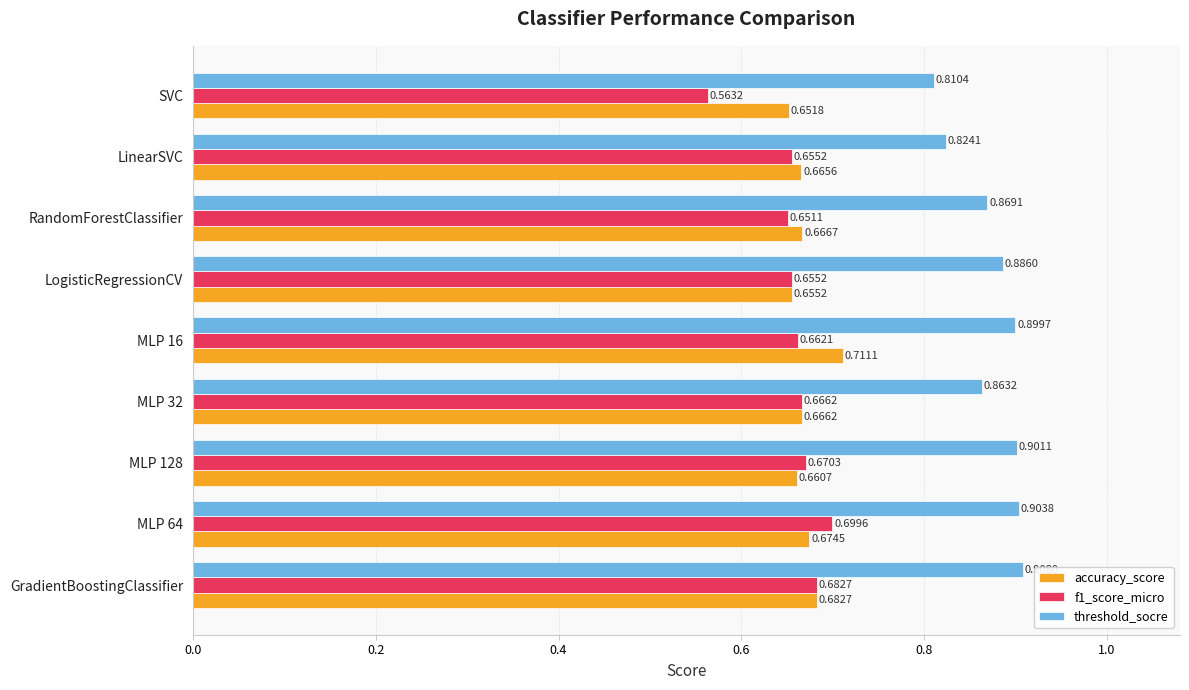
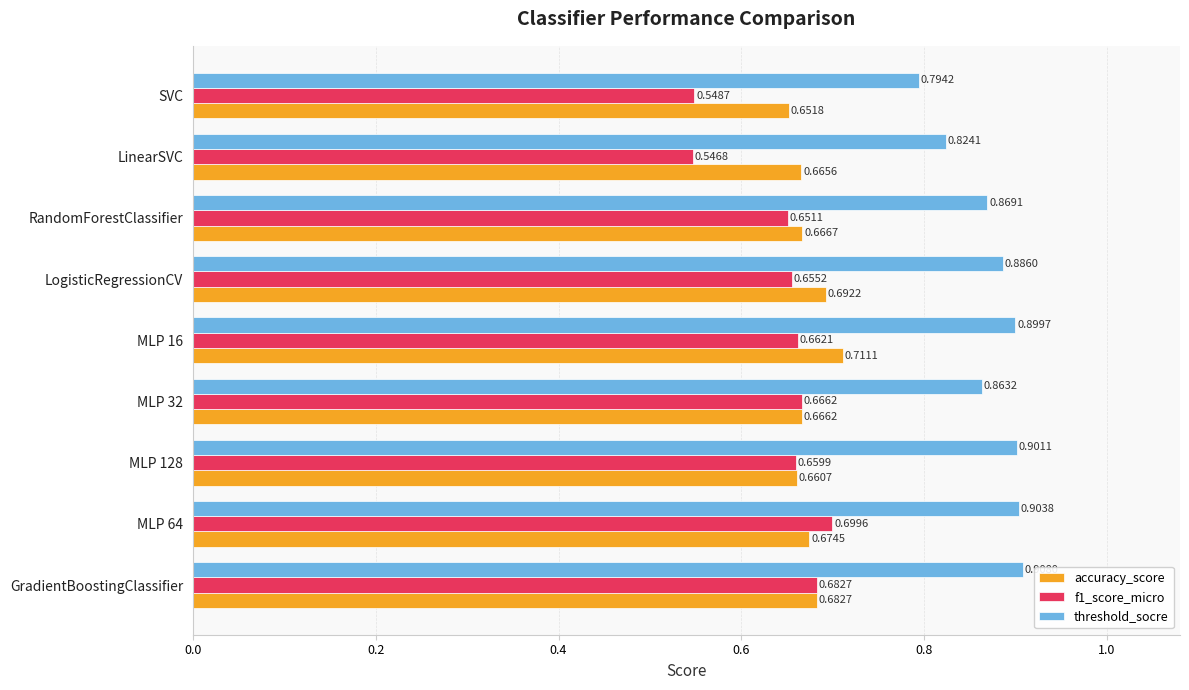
  {
    "accuracy_score": {
      "SVC": 0.6518,
      "LinearSVC": 0.6656,
      "RandomForestClassifier": 0.6667,
-     "LogisticRegressionCV": 0.6552,
+     "LogisticRegressionCV": 0.6922,
      "MLP 16": 0.7111,
      "MLP 32": 0.6662,
      "MLP 128": 0.6607,
      "MLP 64": 0.6745,
      "GradientBoostingClassifier": 0.6827
    },
    "f1_score_micro": {
-     "SVC": 0.5632,
-     "LinearSVC": 0.6552,
+     "SVC": 0.5487,
+     "LinearSVC": 0.5468,
      "RandomForestClassifier": 0.6511,
      "LogisticRegressionCV": 0.6552,
      "MLP 16": 0.6621,
      "MLP 32": 0.6662,
-     "MLP 128": 0.6703,
+     "MLP 128": 0.6599,
      "MLP 64": 0.6996,
      "GradientBoostingClassifier": 0.6827
    },
    "threshold_socre": {
-     "SVC": 0.8104,
+     "SVC": 0.7942,
      "LinearSVC": 0.8241,
      "RandomForestClassifier": 0.8691,
      "LogisticRegressionCV": 0.8860,
      "MLP 16": 0.8997,
      "MLP 32": 0.8632,
      "MLP 128": 0.9011,
      "MLP 64": 0.9038
    }
  }
